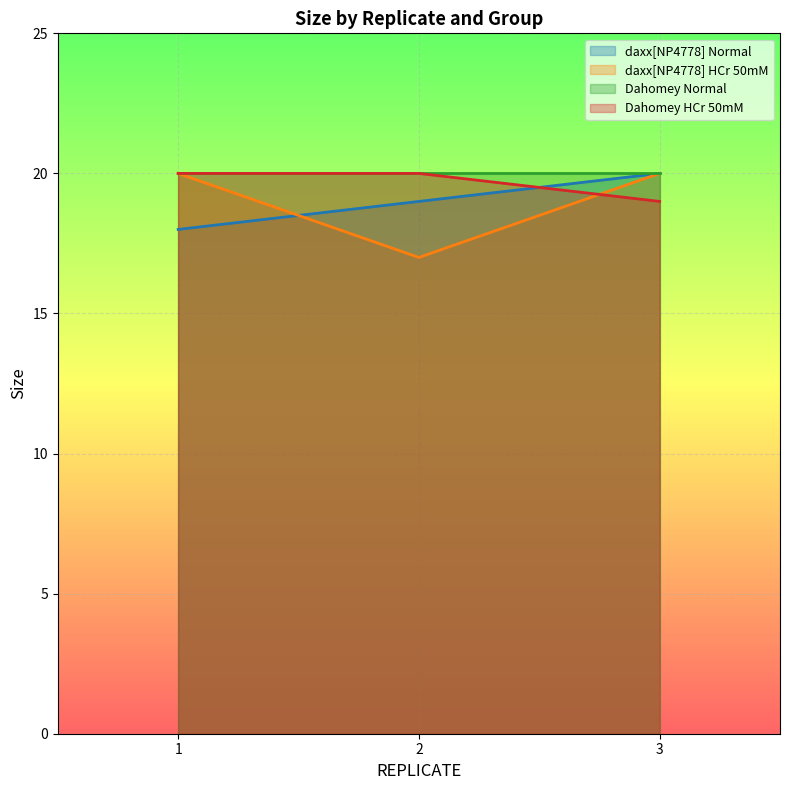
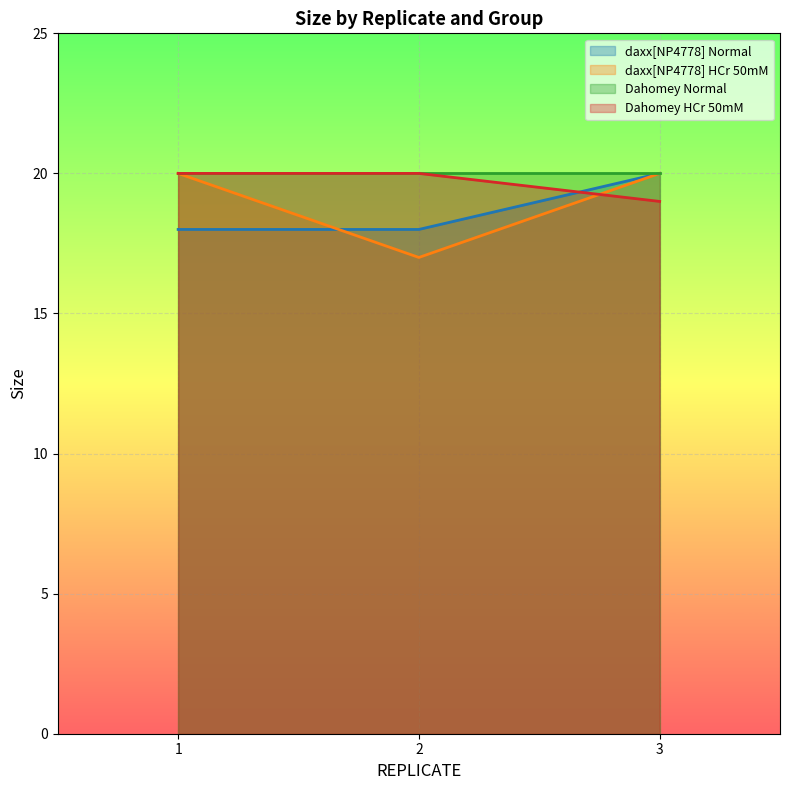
  {
    "daxx[NP4778] Normal": {
      "1": 18,
-     "2": 19
+     "2": 18
    }
  }
